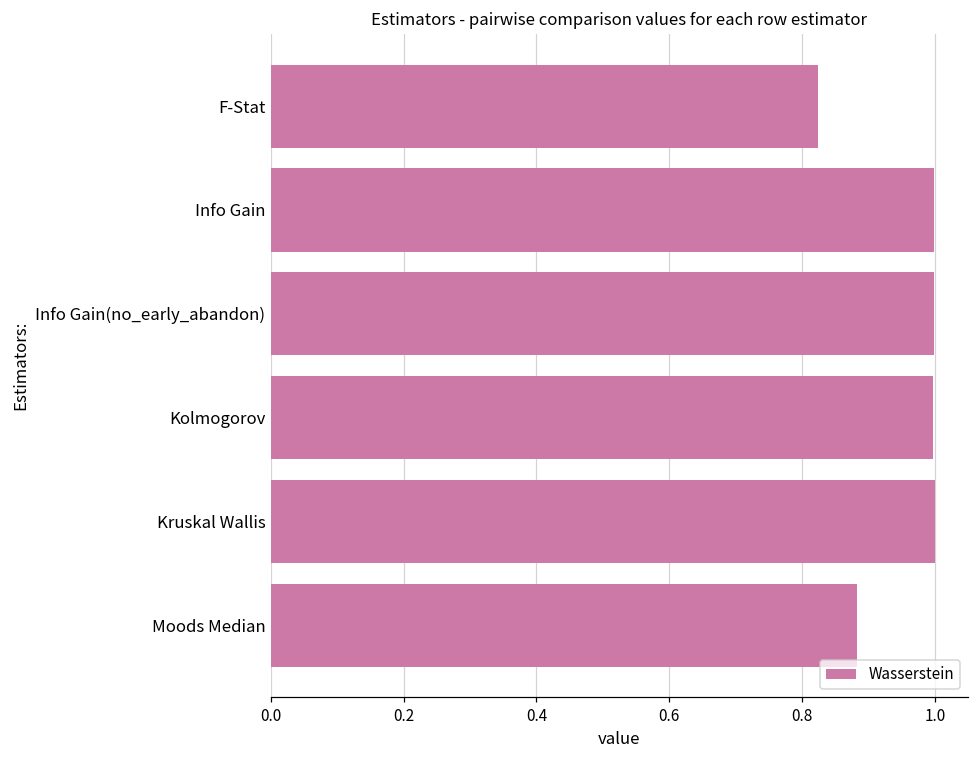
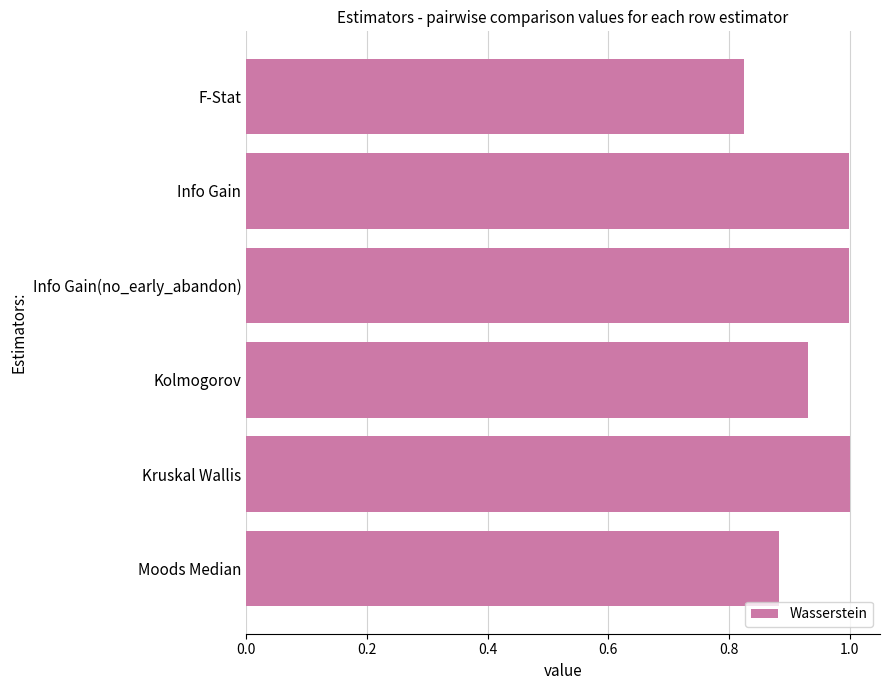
  {
    "F-Stat": 0.82,
    "Info Gain": 1.00,
    "Info Gain(no_early_abandon)": 1.00,
-   "Kolmogorov": 1.00,
+   "Kolmogorov": 0.93,
    "Kruskal Wallis": 1.00,
    "Moods Median": 0.88
  }
